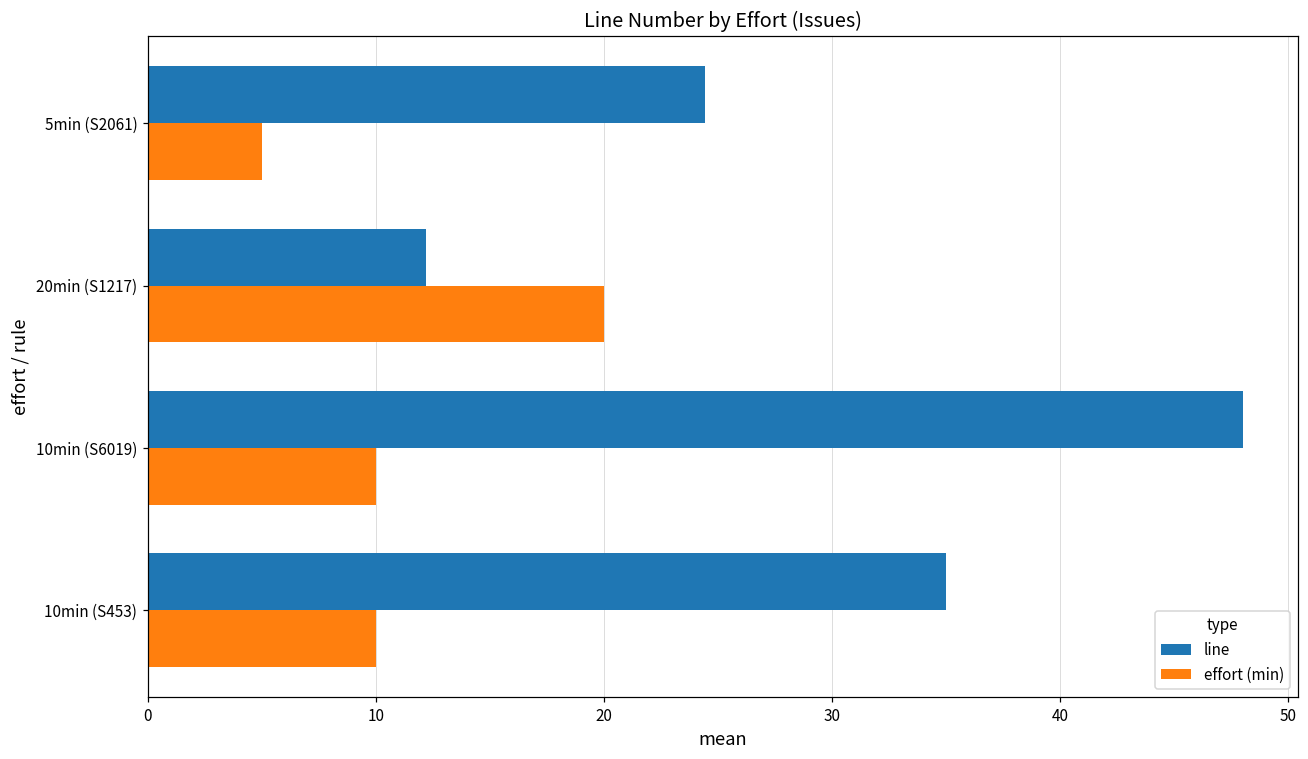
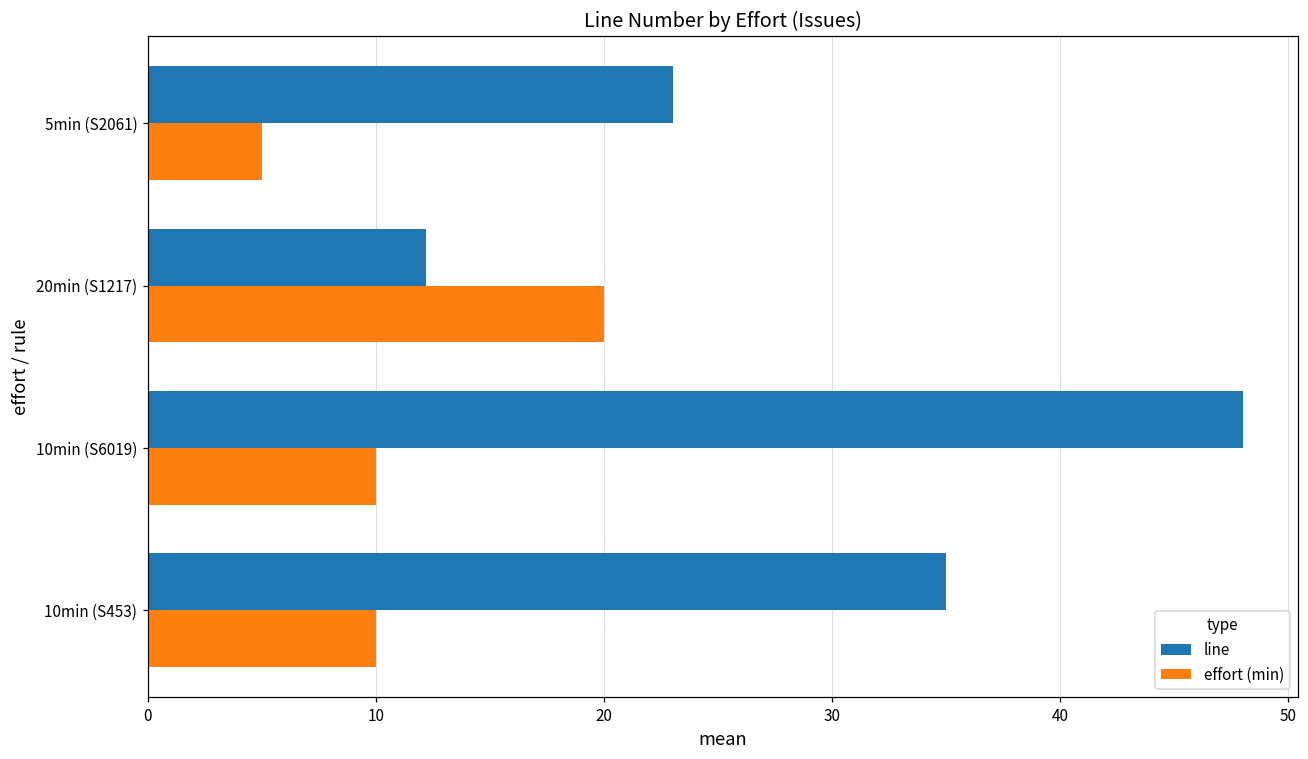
  {
    "line": {
-     "5min (S2061)": 24.4,
+     "5min (S2061)": 23.0,
      "20min (S1217)": 12.2,
      "10min (S6019)": 48.0,
      "10min (S453)": 35.0
    },
    "effort (min)": {
      "5min (S2061)": 5.0,
      "20min (S1217)": 20.0,
      "10min (S6019)": 10.0,
      "10min (S453)": 10.0
    }
  }
